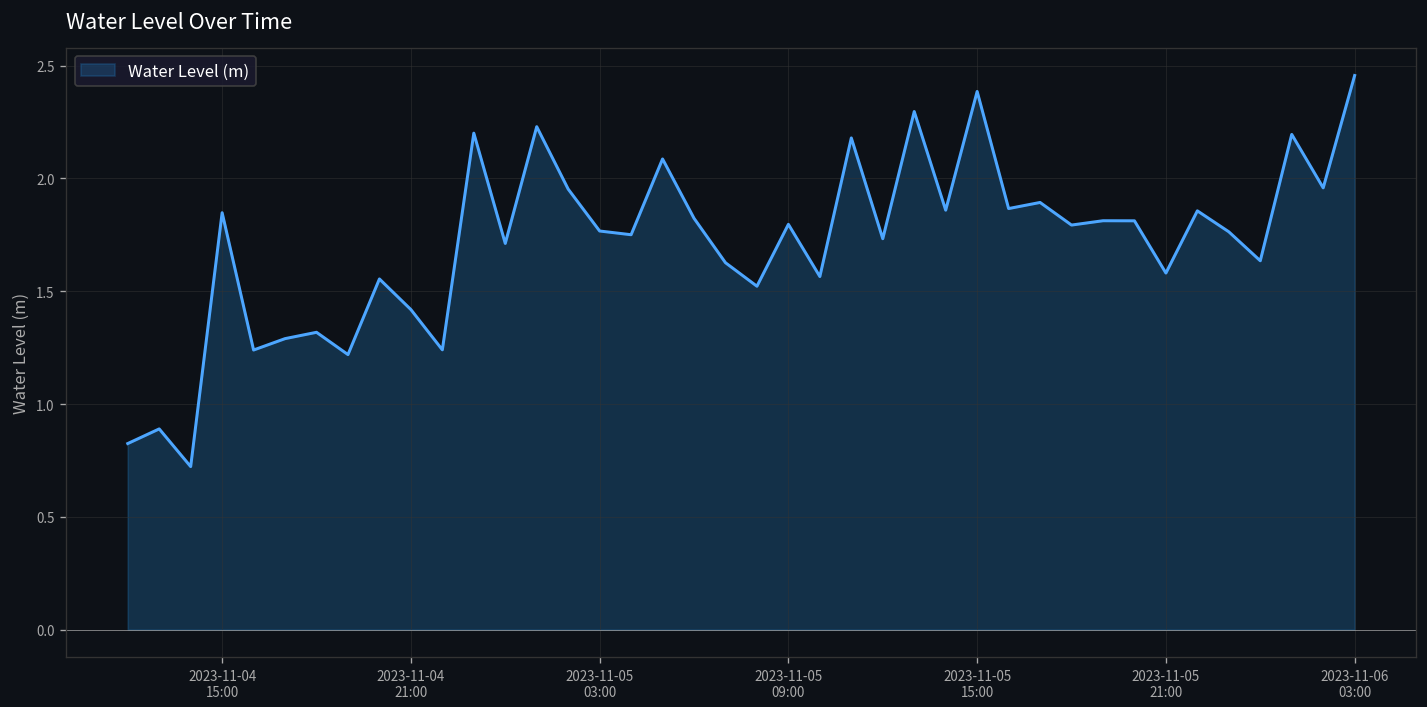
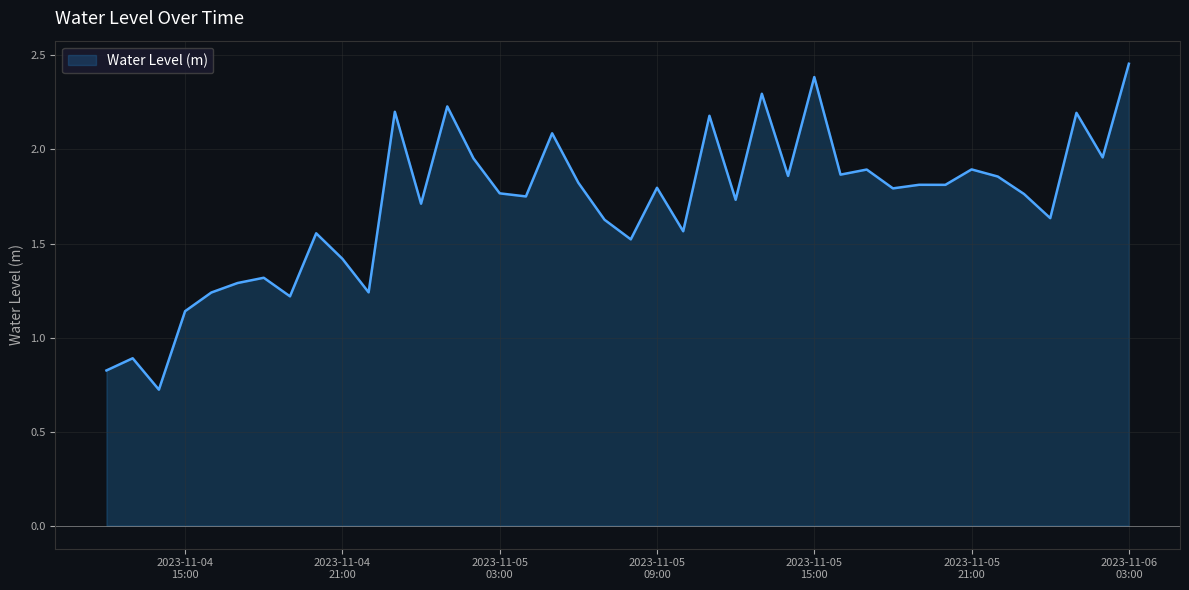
  {
-   "2023-11-04 15:00": 1.85,
+   "2023-11-04 15:00": 1.14,
    "2023-11-04 21:00": 1.42,
    "2023-11-05 03:00": 1.77,
    "2023-11-05 09:00": 1.80,
    "2023-11-05 15:00": 2.39,
-   "2023-11-05 21:00": 1.58,
+   "2023-11-05 21:00": 1.89,
    "2023-11-06 03:00": 2.46
  }
